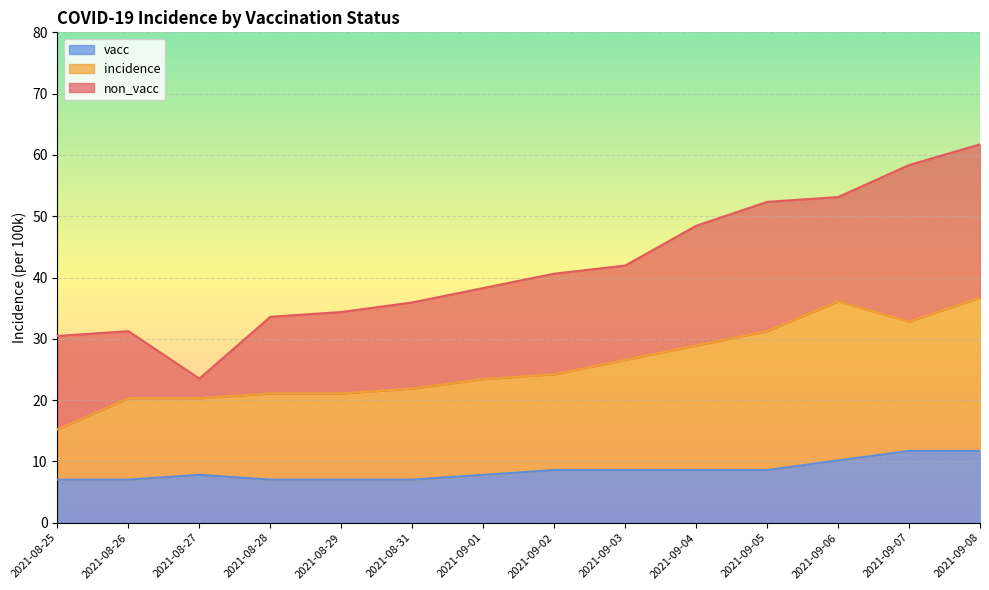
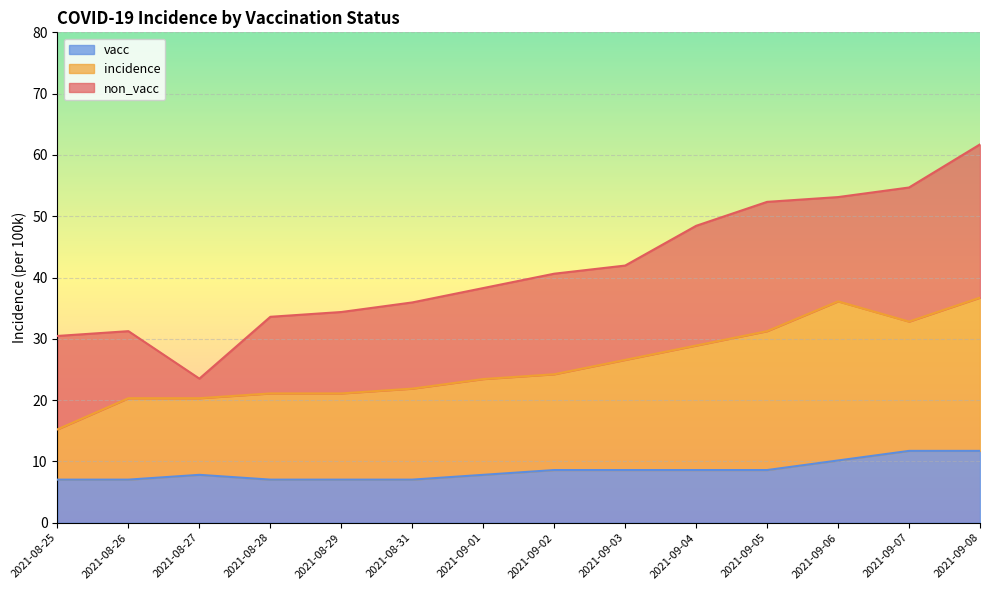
  {
    "vacc": {
      "2021-08-25": 7,
      "2021-08-26": 7,
      "2021-08-27": 8,
      "2021-08-28": 7,
      "2021-08-29": 7,
      "2021-08-31": 7,
      "2021-09-01": 8,
      "2021-09-02": 9,
      "2021-09-03": 9,
      "2021-09-04": 9,
      "2021-09-05": 9,
      "2021-09-06": 10,
      "2021-09-07": 12,
      "2021-09-08": 12
    },
    "incidence": {
      "2021-08-25": 15,
      "2021-08-26": 20,
      "2021-08-27": 20,
      "2021-08-28": 21,
      "2021-08-29": 21,
      "2021-08-31": 22,
      "2021-09-01": 23,
      "2021-09-02": 24,
      "2021-09-03": 27,
      "2021-09-04": 29,
      "2021-09-05": 31,
      "2021-09-06": 36,
      "2021-09-07": 33,
      "2021-09-08": 37
    },
    "non_vacc": {
      "2021-08-25": 30,
      "2021-08-26": 31,
      "2021-08-27": 24,
      "2021-08-28": 34,
      "2021-08-29": 34,
      "2021-08-31": 36,
      "2021-09-01": 38,
      "2021-09-02": 41,
      "2021-09-03": 42,
      "2021-09-04": 48,
      "2021-09-05": 52,
      "2021-09-06": 53,
-     "2021-09-07": 58,
+     "2021-09-07": 55,
      "2021-09-08": 62
    }
  }
